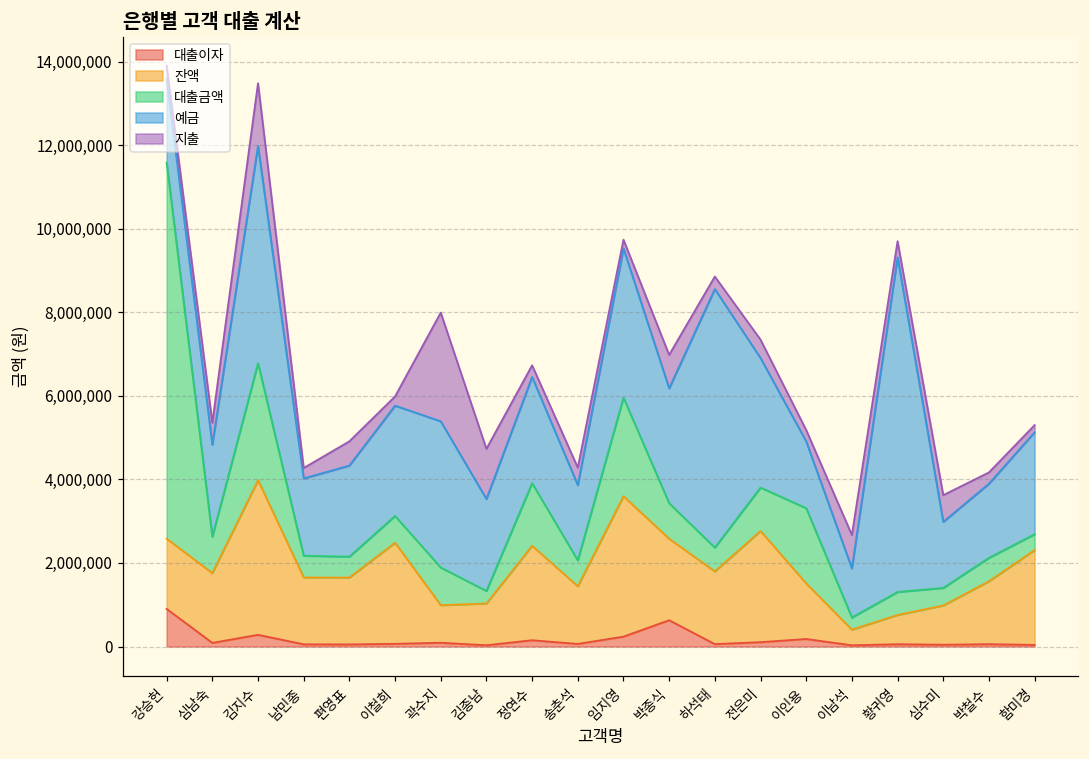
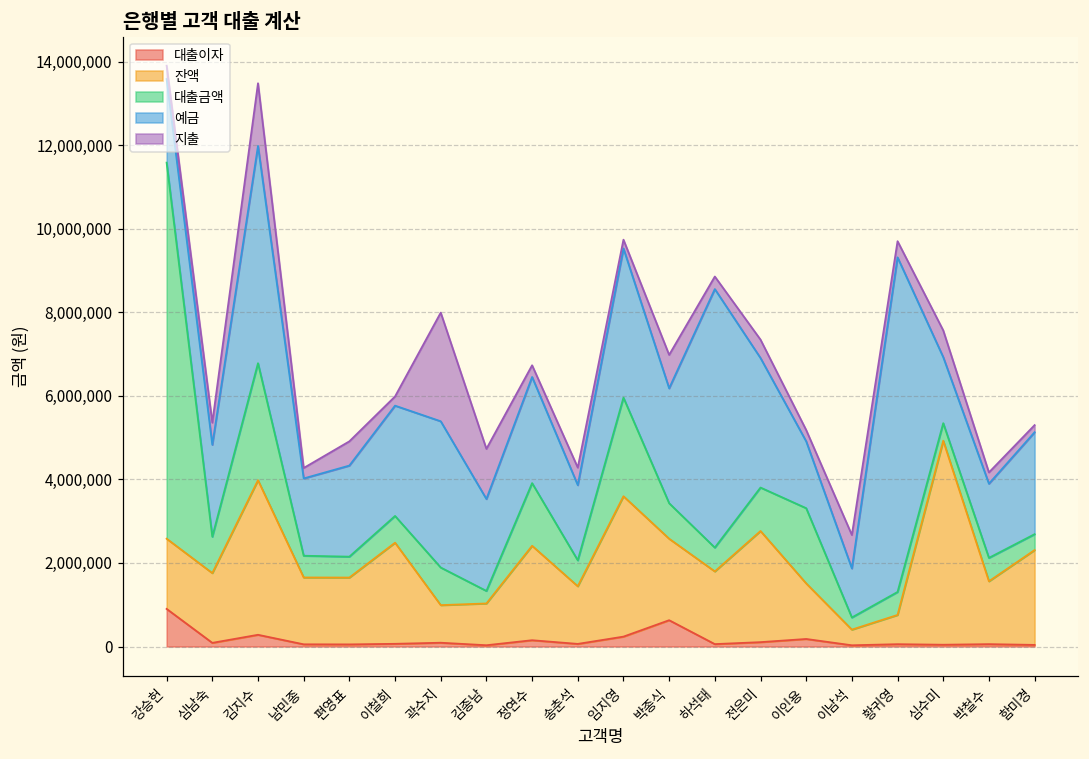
  {
    "대출이자": {
      "강승헌": "900,000",
      "심남숙": "100,000",
      "김지수": "300,000",
      "남민종": "100,000",
      "편영표": "100,000",
      "이철희": "100,000",
      "곽수지": "100,000",
      "김종남": "0",
      "정연수": "200,000",
      "송춘석": "100,000",
      "임지영": "200,000",
      "박종식": "600,000",
      "하석태": "100,000",
      "전은미": "100,000",
      "이인용": "200,000",
      "이남석": "0",
      "황귀영": "100,000",
      "심수미": "0",
      "박철수": "100,000",
      "함미경": "0"
    },
    "잔액": {
      "강승헌": "1,700,000",
      "심남숙": "1,700,000",
      "김지수": "3,700,000",
      "남민종": "1,600,000",
      "편영표": "1,600,000",
      "이철희": "2,400,000",
      "곽수지": "900,000",
      "김종남": "1,000,000",
      "정연수": "2,300,000",
      "송춘석": "1,400,000",
      "임지영": "3,400,000",
      "박종식": "2,000,000",
      "하석태": "1,700,000",
      "전은미": "2,700,000",
      "이인용": "1,300,000",
      "이남석": "400,000",
      "황귀영": "700,000",
-     "심수미": "900,000",
+     "심수미": "4,900,000",
      "박철수": "1,500,000",
      "함미경": "2,300,000"
    },
    "대출금액": {
      "강승헌": "9,000,000",
      "심남숙": "900,000",
      "김지수": "2,800,000",
      "남민종": "500,000",
      "편영표": "500,000",
      "이철희": "600,000",
      "곽수지": "900,000",
      "김종남": "300,000",
      "정연수": "1,500,000",
      "송춘석": "600,000",
      "임지영": "2,400,000",
      "박종식": "900,000",
      "하석태": "600,000",
      "전은미": "1,000,000",
      "이인용": "1,800,000",
      "이남석": "300,000",
      "황귀영": "600,000",
      "심수미": "400,000",
      "박철수": "600,000",
      "함미경": "400,000"
    },
    "예금": {
      "심남숙": "2,200,000",
      "김지수": "5,200,000",
      "남민종": "1,900,000",
      "편영표": "2,200,000",
      "이철희": "2,600,000",
      "곽수지": "3,500,000",
      "김종남": "2,200,000",
      "정연수": "2,500,000",
      "송춘석": "1,800,000",
      "임지영": "3,600,000",
      "박종식": "2,800,000",
      "하석태": "6,200,000",
      "전은미": "3,100,000",
      "이인용": "1,600,000",
      "이남석": "1,200,000",
      "황귀영": "8,000,000",
      "심수미": "1,600,000",
      "박철수": "1,800,000",
      "함미경": "2,400,000"
    },
    "지출": {
      "심남숙": "500,000",
      "김지수": "1,500,000",
      "남민종": "300,000",
      "편영표": "600,000",
      "이철희": "200,000",
      "곽수지": "2,600,000",
      "김종남": "1,200,000",
      "정연수": "300,000",
      "송춘석": "400,000",
      "임지영": "200,000",
      "박종식": "800,000",
      "하석태": "300,000",
      "전은미": "400,000",
      "이인용": "300,000",
      "이남석": "800,000",
      "황귀영": "400,000",
      "심수미": "600,000",
      "박철수": "300,000",
      "함미경": "200,000"
    }
  }
